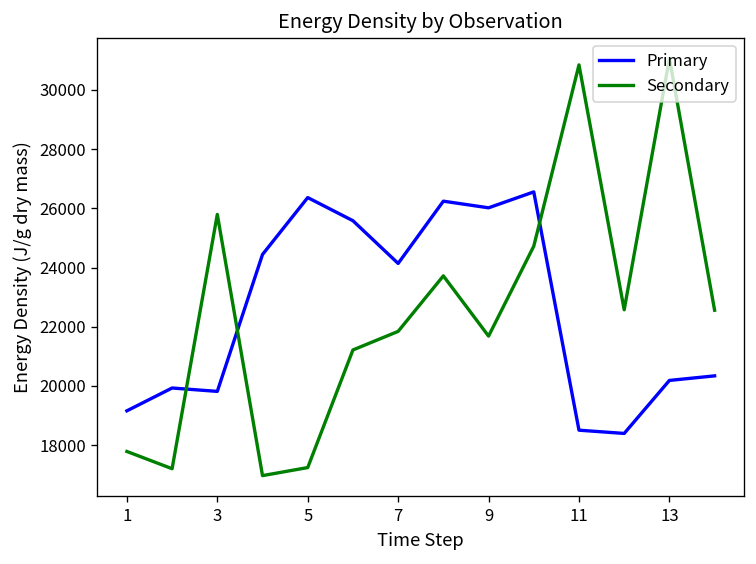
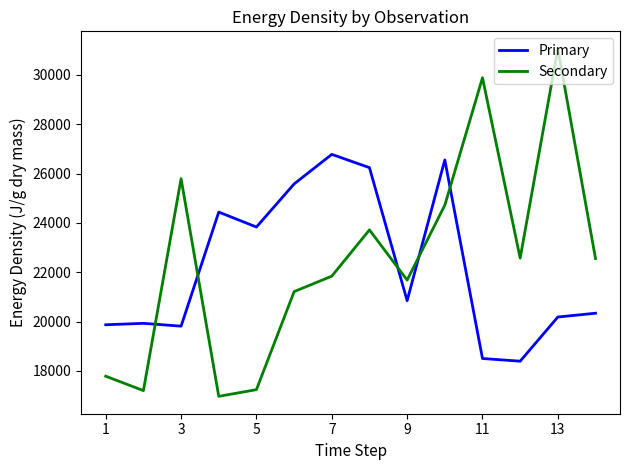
  {
    "Primary": {
-     "1": 19200,
+     "1": 19900,
      "3": 19800,
-     "5": 26400,
-     "7": 24100,
-     "9": 26000,
+     "5": 23800,
+     "7": 26800,
+     "9": 20800,
      "11": 18500,
      "13": 20200
    },
    "Secondary": {
      "1": 17800,
      "3": 25800,
      "5": 17200,
      "7": 21800,
      "9": 21700,
-     "11": 30800
+     "11": 29900
    }
  }
